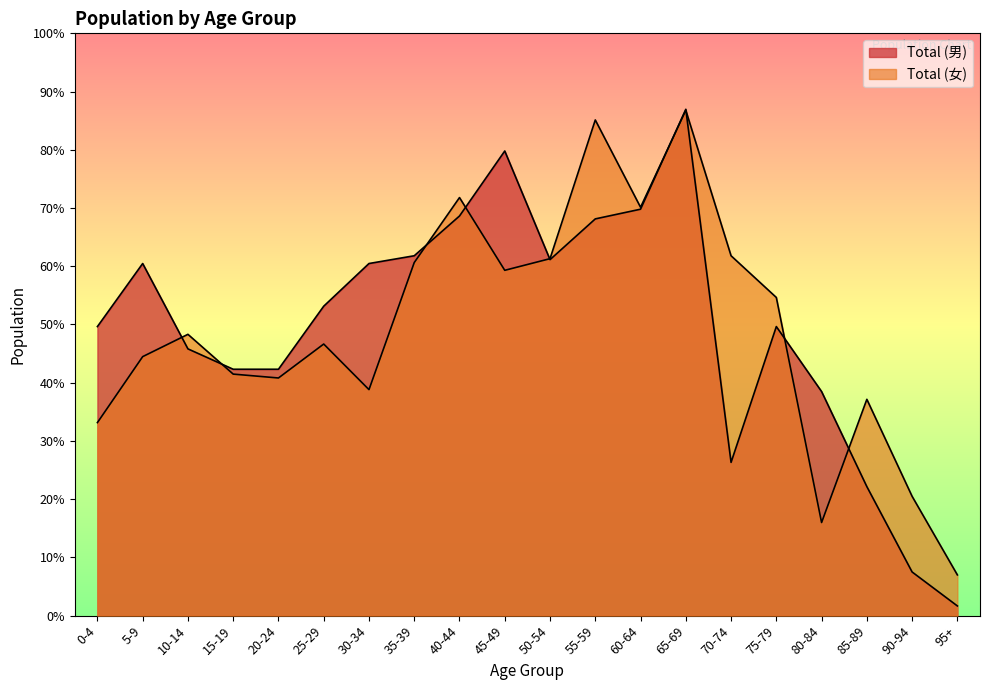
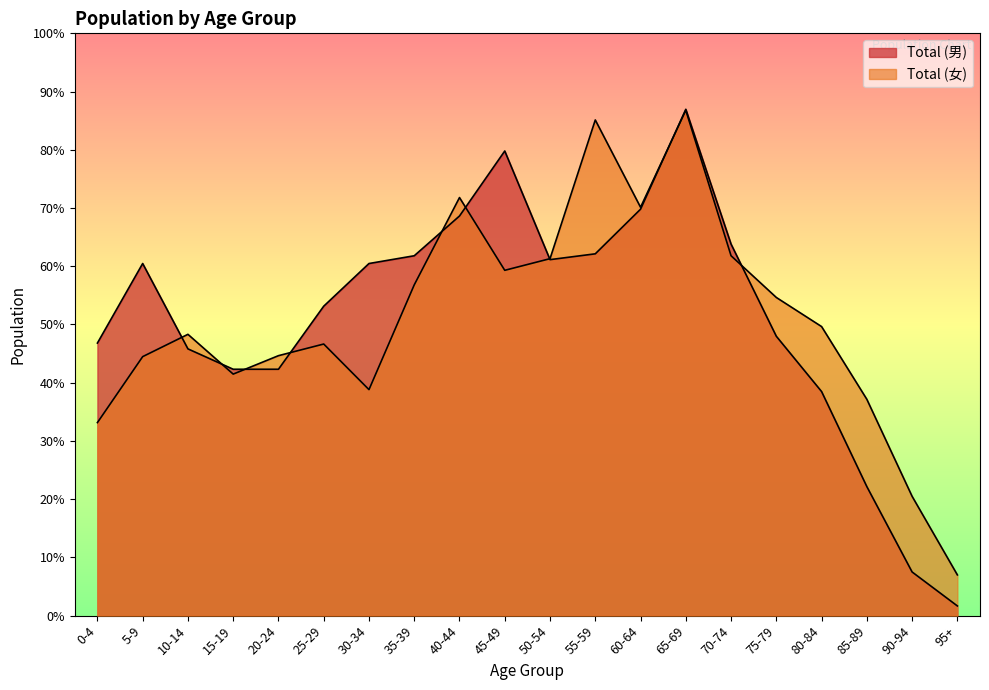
  {
    "Total (男)": {
-     "0-4": "50%",
+     "0-4": "47%",
      "5-9": "60%",
      "10-14": "46%",
      "15-19": "42%",
      "20-24": "42%",
      "25-29": "53%",
      "30-34": "60%",
      "35-39": "62%",
      "40-44": "69%",
      "45-49": "80%",
-     "55-59": "68%",
-     "70-74": "26%",
-     "75-79": "50%",
+     "55-59": "62%",
+     "70-74": "64%",
+     "75-79": "48%",
      "80-84": "38%",
      "85-89": "22%",
      "90-94": "7%",
      "95+": "2%"
    },
    "Total (女)": {
      "0-4": "33%",
      "5-9": "44%",
      "10-14": "48%",
      "15-19": "41%",
-     "20-24": "41%",
+     "20-24": "45%",
      "25-29": "47%",
      "30-34": "39%",
-     "35-39": "61%",
+     "35-39": "57%",
      "40-44": "72%",
      "45-49": "59%",
      "55-59": "85%",
      "70-74": "62%",
      "75-79": "55%",
-     "80-84": "16%",
+     "80-84": "50%",
      "85-89": "37%",
      "90-94": "20%",
      "95+": "7%"
    }
  }
